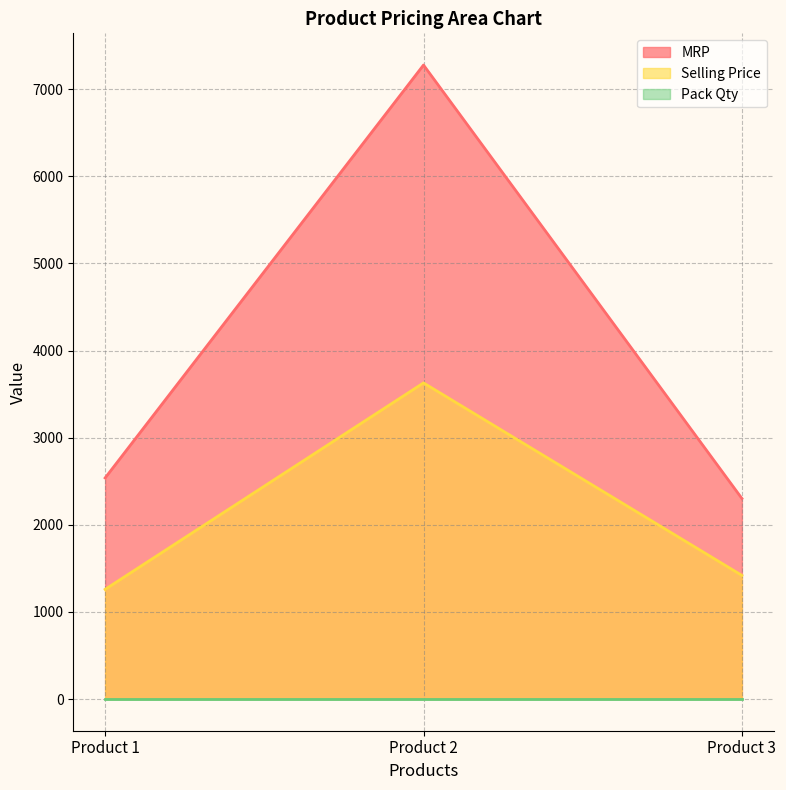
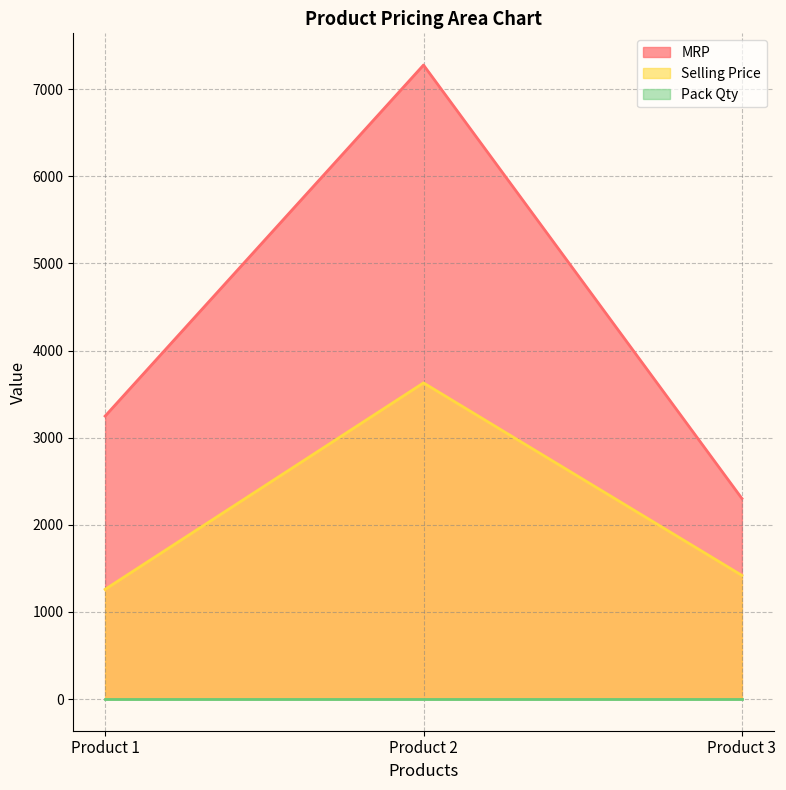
  {
    "MRP": {
-     "Product 1": 2500,
+     "Product 1": 3200,
      "Product 2": 7300,
      "Product 3": 2300
    },
    "Selling Price": {
      "Product 1": 1300,
      "Product 2": 3600,
      "Product 3": 1400
    },
    "Pack Qty": {
      "Product 1": 0,
      "Product 2": 0,
      "Product 3": 0
    }
  }
